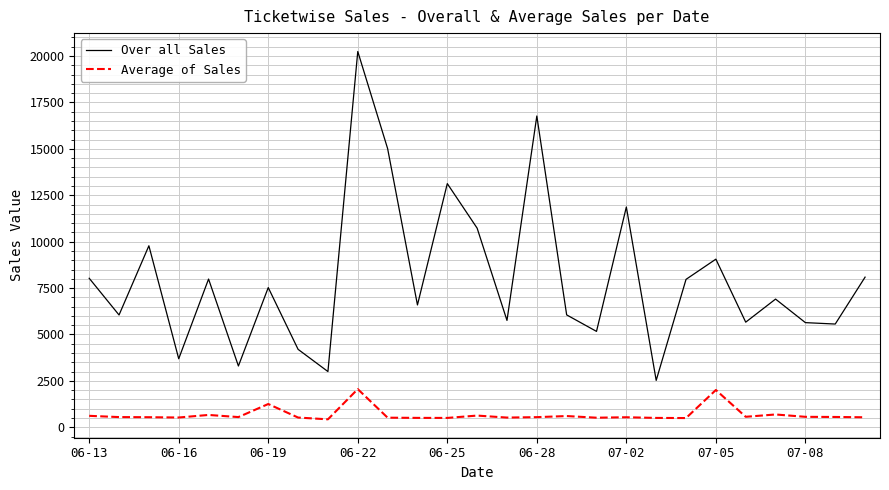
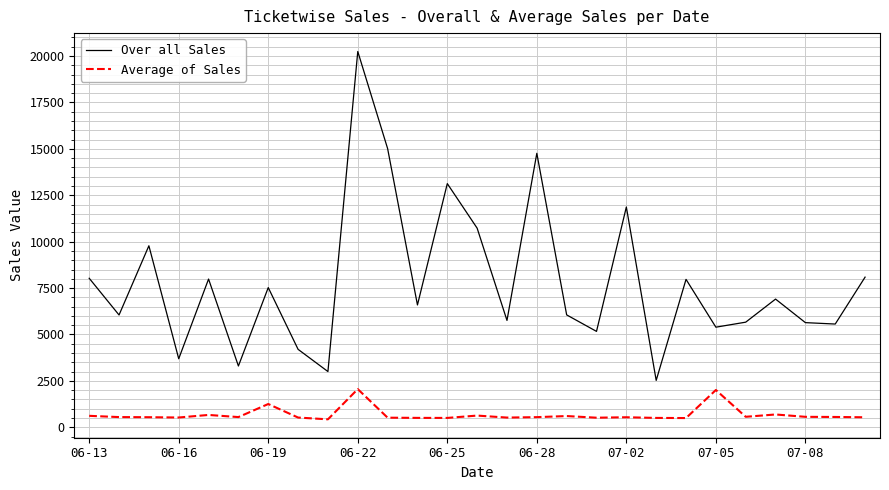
  {
    "Over all Sales": {
      "06-13": 8000,
      "06-16": 3700,
      "06-19": 7500,
      "06-22": 20200,
      "06-25": 13100,
-     "06-28": 16800,
+     "06-28": 14800,
      "07-02": 11900,
-     "07-05": 9100,
+     "07-05": 5400,
      "07-08": 5600
    },
    "Average of Sales": {
      "06-13": 600,
      "06-16": 500,
      "06-19": 1300,
      "06-22": 2100,
      "06-25": 500,
      "06-28": 500,
      "07-02": 500,
      "07-05": 2000,
      "07-08": 600
    }
  }
